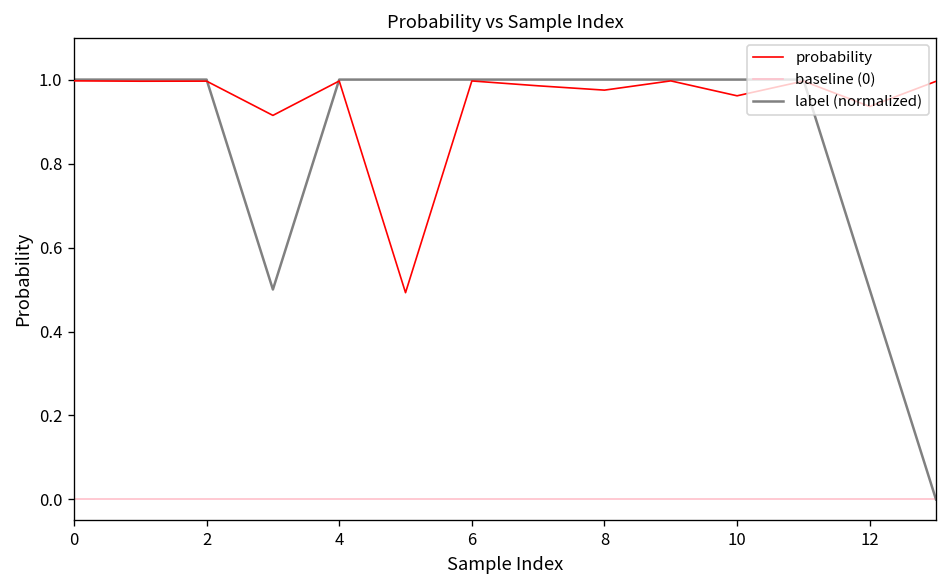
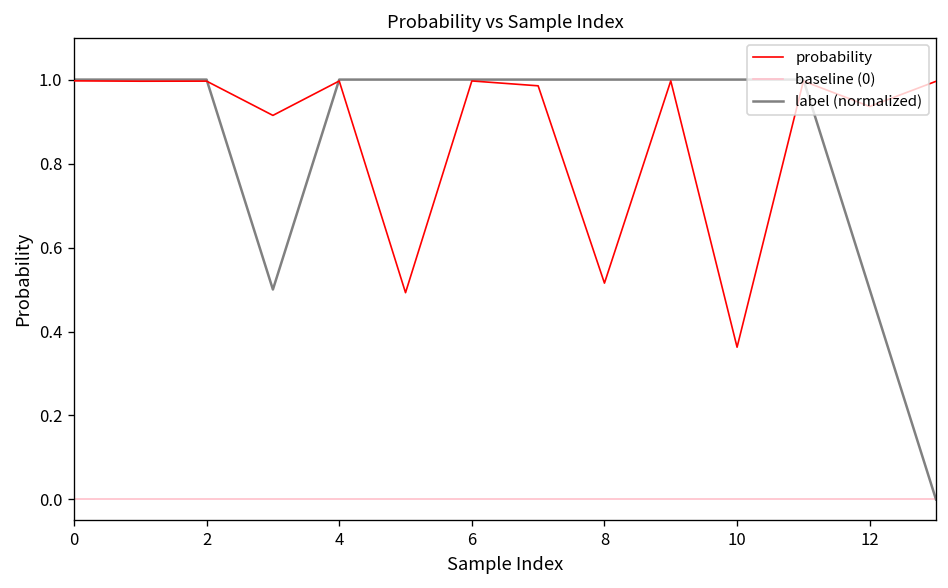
  {
    "probability": {
-     "8": 0.97,
-     "10": 0.96
+     "8": 0.52,
+     "10": 0.36
    },
    "baseline (0)": {
      "0": 0.00,
      "2": 0.00,
      "4": 0.00,
      "6": 0.00,
      "8": 0.00,
      "10": 0.00,
      "12": 0.00
    },
    "label (normalized)": {
      "8": 1.00,
      "10": 1.00,
      "12": 0.50
    }
  }
